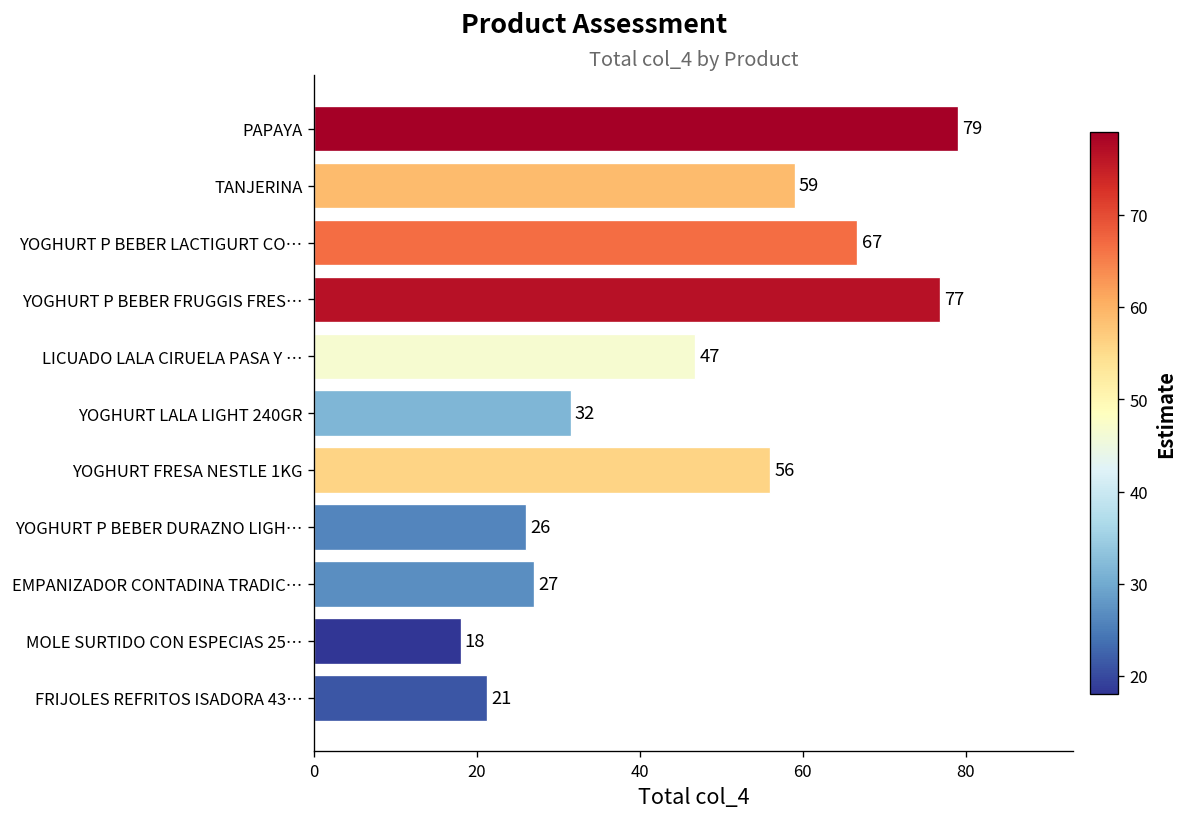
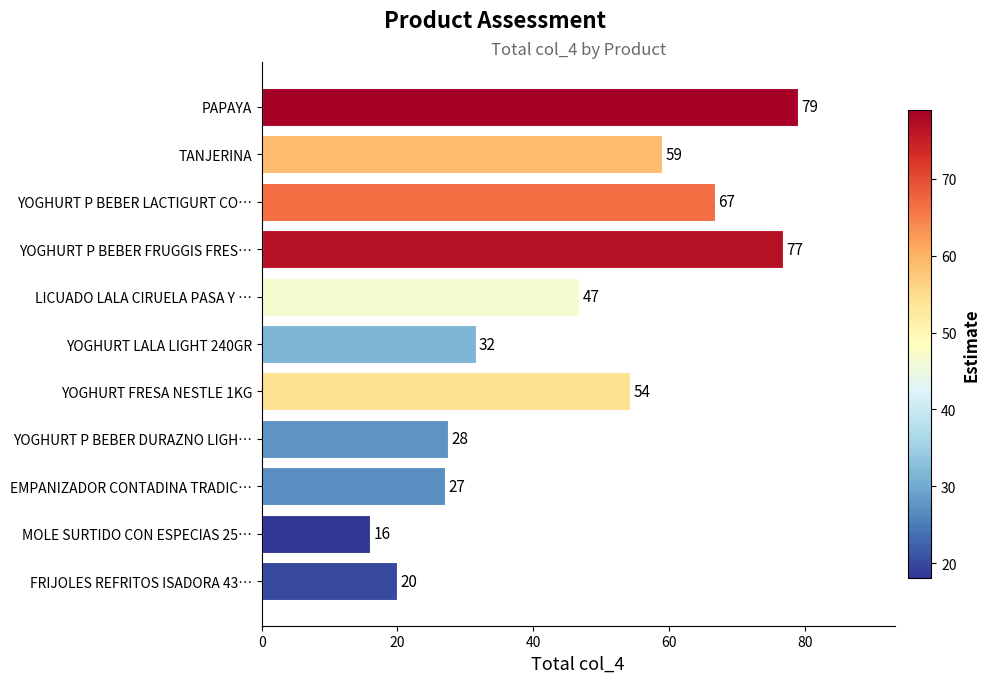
  {
    "PAPAYA": 79,
    "TANJERINA": 59,
    "YOGHURT P BEBER LACTIGURT CO…": 67,
    "YOGHURT P BEBER FRUGGIS FRES…": 77,
    "LICUADO LALA CIRUELA PASA Y …": 47,
    "YOGHURT LALA LIGHT 240GR": 32,
-   "YOGHURT FRESA NESTLE 1KG": 56,
-   "YOGHURT P BEBER DURAZNO LIGH…": 26,
+   "YOGHURT FRESA NESTLE 1KG": 54,
+   "YOGHURT P BEBER DURAZNO LIGH…": 28,
    "EMPANIZADOR CONTADINA TRADIC…": 27,
-   "MOLE SURTIDO CON ESPECIAS 25…": 18,
-   "FRIJOLES REFRITOS ISADORA 43…": 21
+   "MOLE SURTIDO CON ESPECIAS 25…": 16,
+   "FRIJOLES REFRITOS ISADORA 43…": 20
  }
